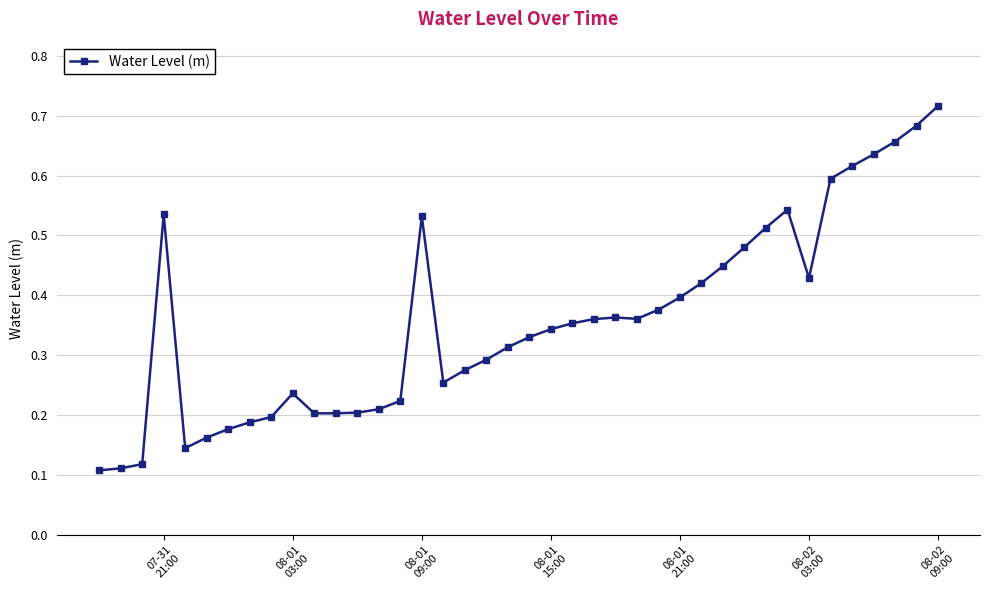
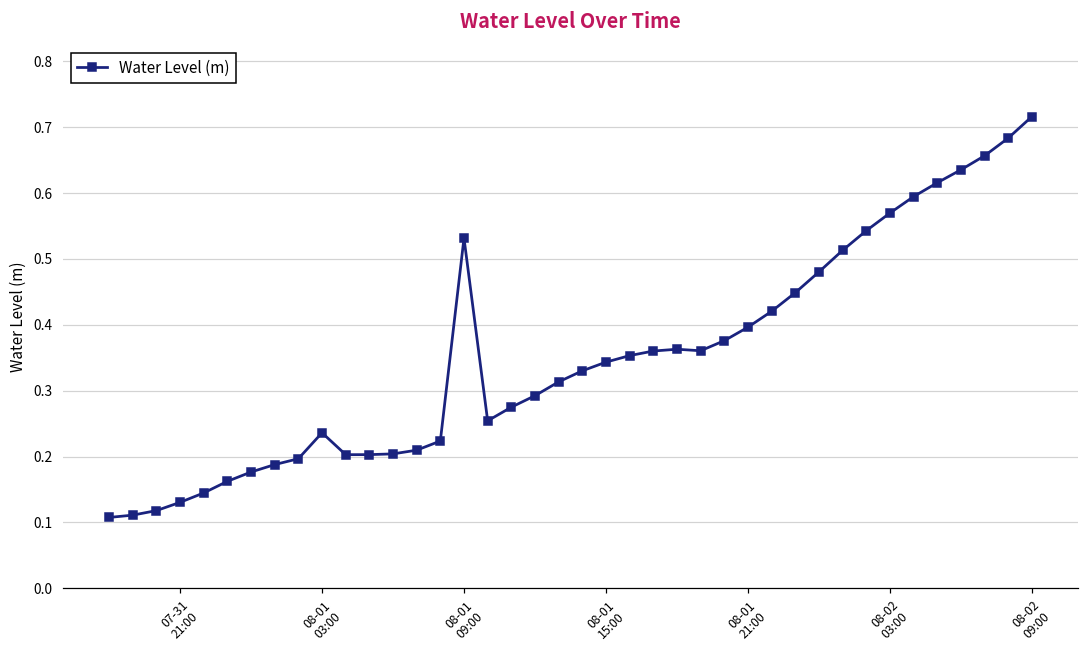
  {
-   "07-31 21:00": 0.54,
+   "07-31 21:00": 0.13,
    "08-01 03:00": 0.24,
    "08-01 09:00": 0.53,
    "08-01 15:00": 0.34,
    "08-01 21:00": 0.40,
-   "08-02 03:00": 0.43,
+   "08-02 03:00": 0.57,
    "08-02 09:00": 0.72
  }
